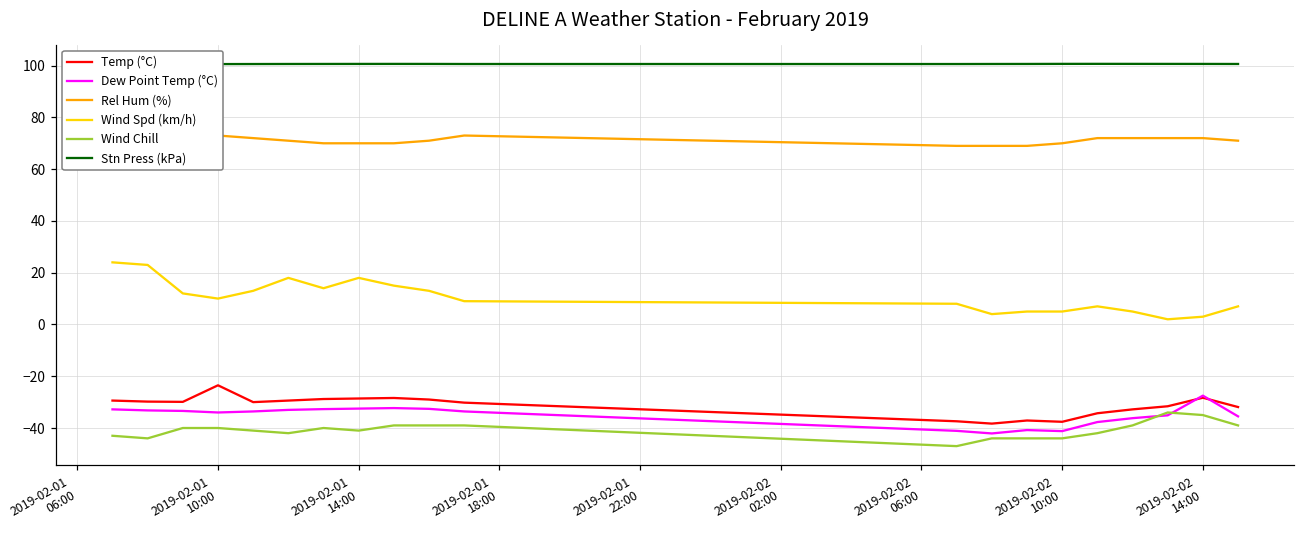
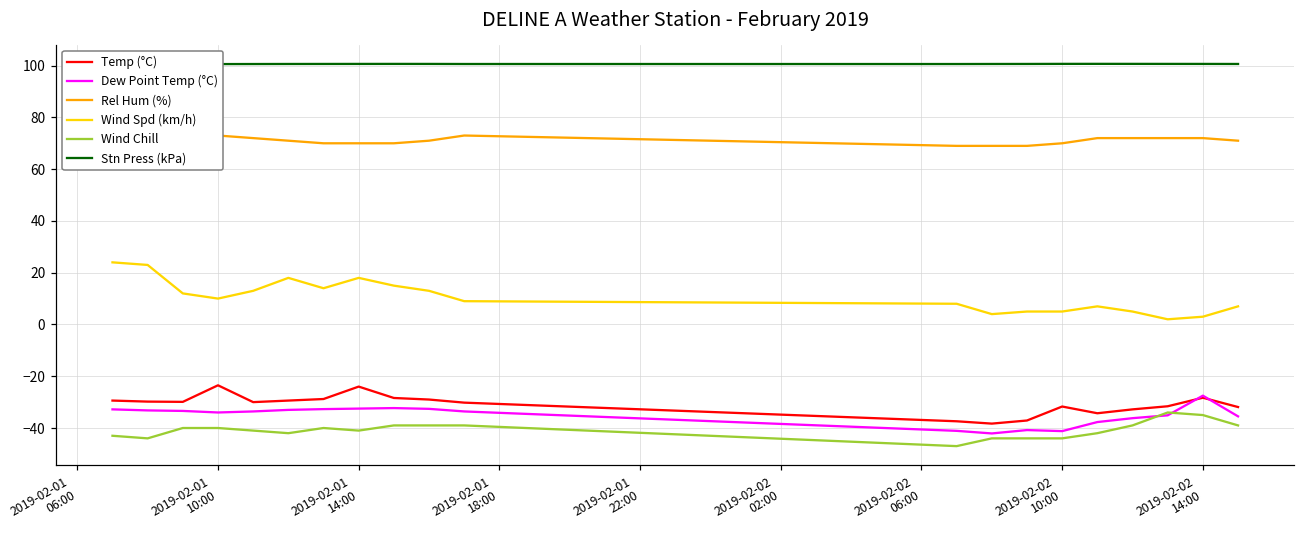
  {
    "Temp (°C)": {
      "2019-02-01 10:00": -24,
-     "2019-02-01 14:00": -29,
-     "2019-02-02 10:00": -38
+     "2019-02-01 14:00": -24,
+     "2019-02-02 10:00": -32
    },
    "Dew Point Temp (°C)": {
      "2019-02-01 10:00": -34,
      "2019-02-01 14:00": -33,
      "2019-02-02 10:00": -41
    },
    "Wind Chill": {
      "2019-02-01 10:00": -40,
      "2019-02-01 14:00": -41,
      "2019-02-02 10:00": -44,
      "2019-02-02 14:00": -35
    },
    "Stn Press (kPa)": {
      "2019-02-01 14:00": 101,
      "2019-02-02 10:00": 101,
      "2019-02-02 14:00": 101
    }
  }
